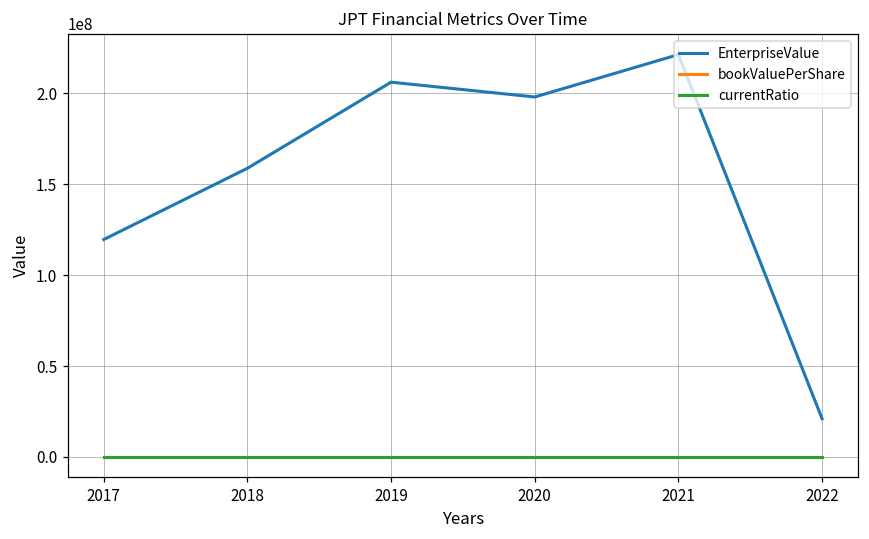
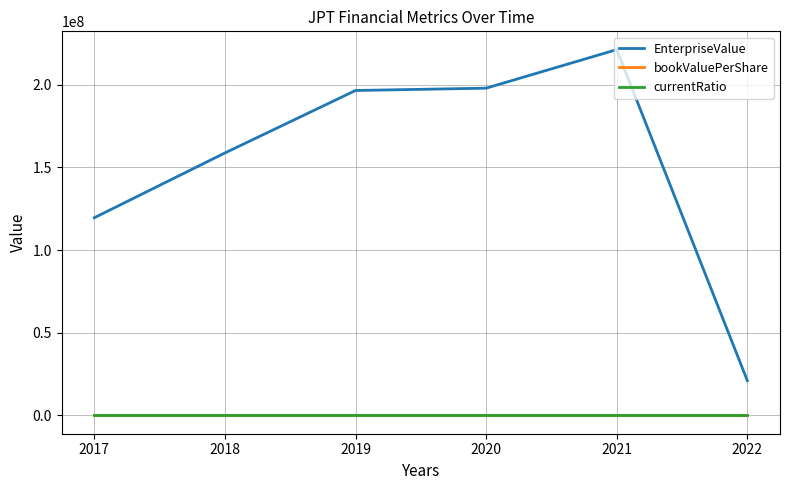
  {
    "EnterpriseValue": {
      "2017": 120000000,
      "2018": 159000000,
-     "2019": 206000000,
+     "2019": 197000000,
      "2020": 198000000,
      "2022": 21000000
    },
    "currentRatio": {
      "2017": 0,
      "2018": 0,
      "2019": 0,
      "2020": 0,
      "2021": 0,
      "2022": 0
    }
  }
